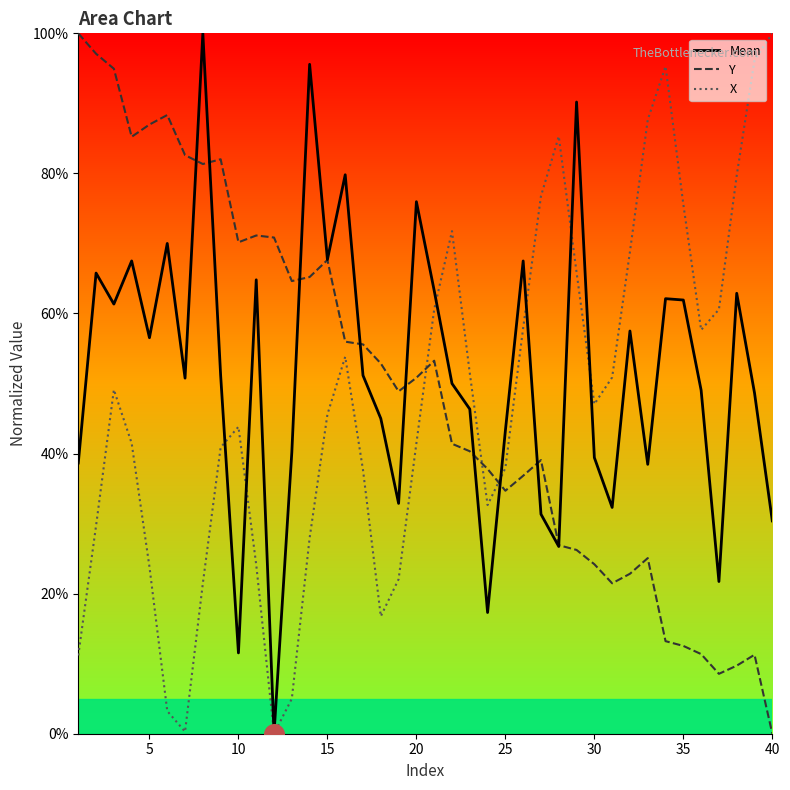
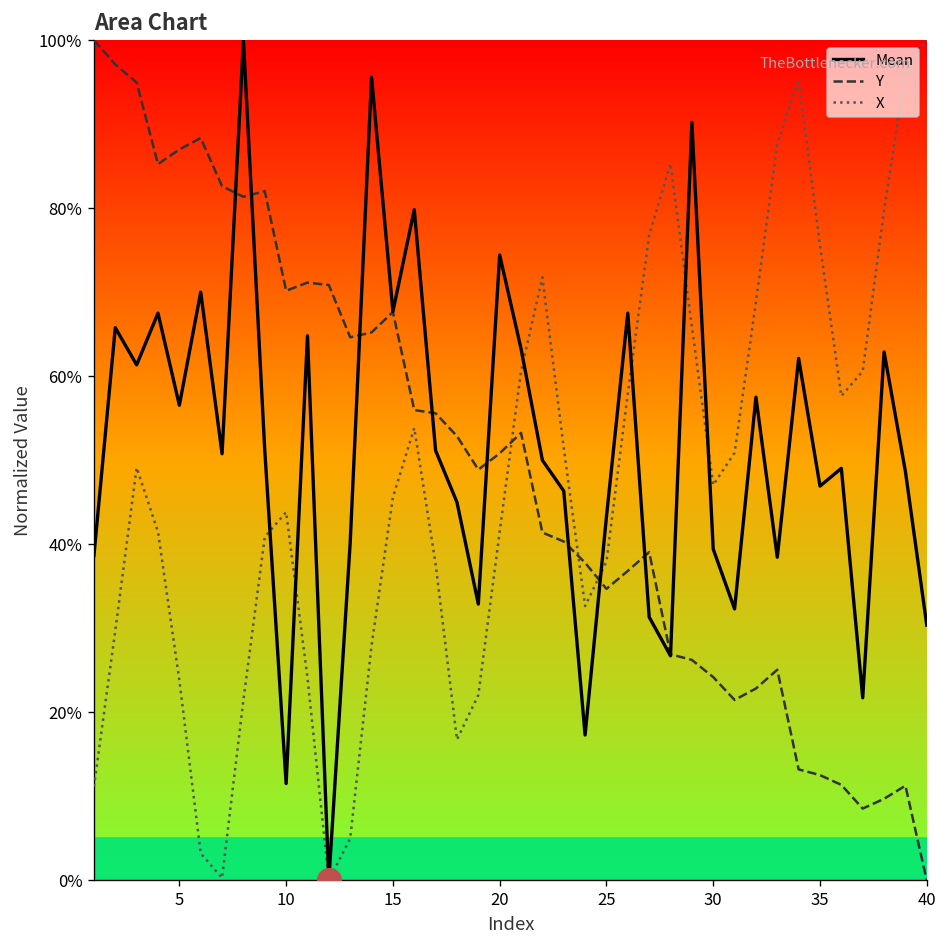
  {
    "Mean": {
      "5": "57%",
      "10": "12%",
-     "20": "76%",
+     "20": "74%",
      "25": "43%",
      "30": "39%",
-     "35": "62%",
+     "35": "47%",
      "40": "30%"
    }
  }
